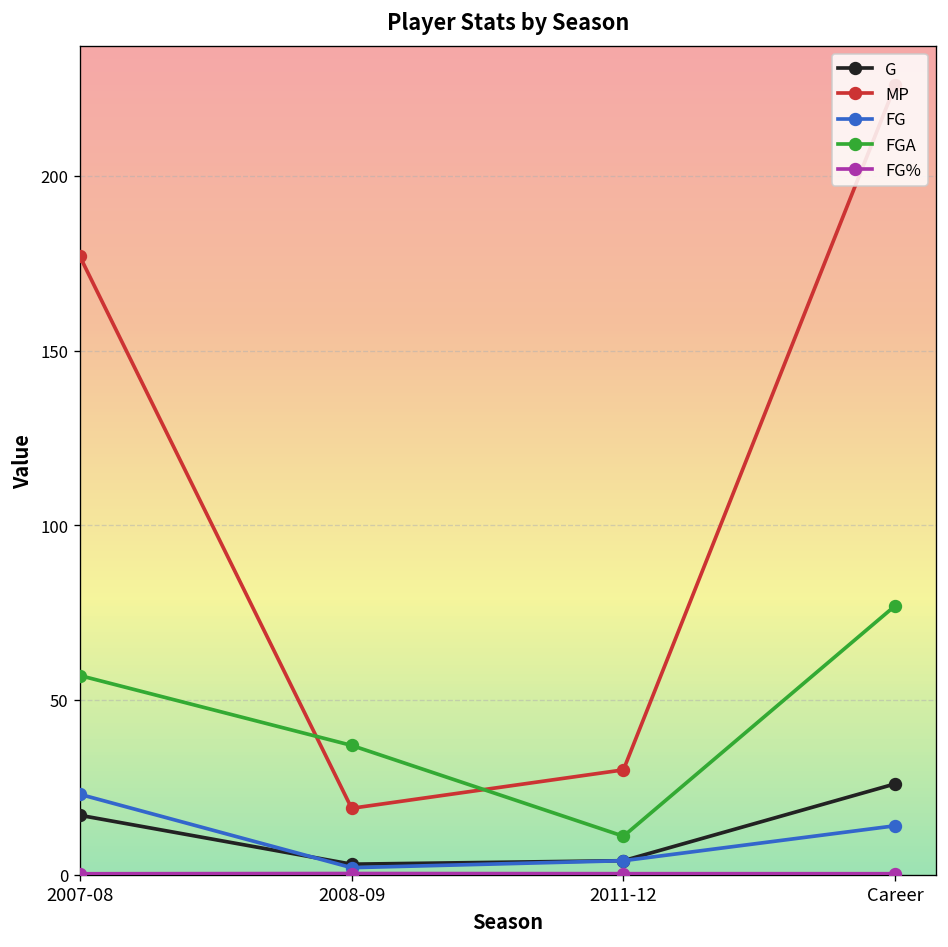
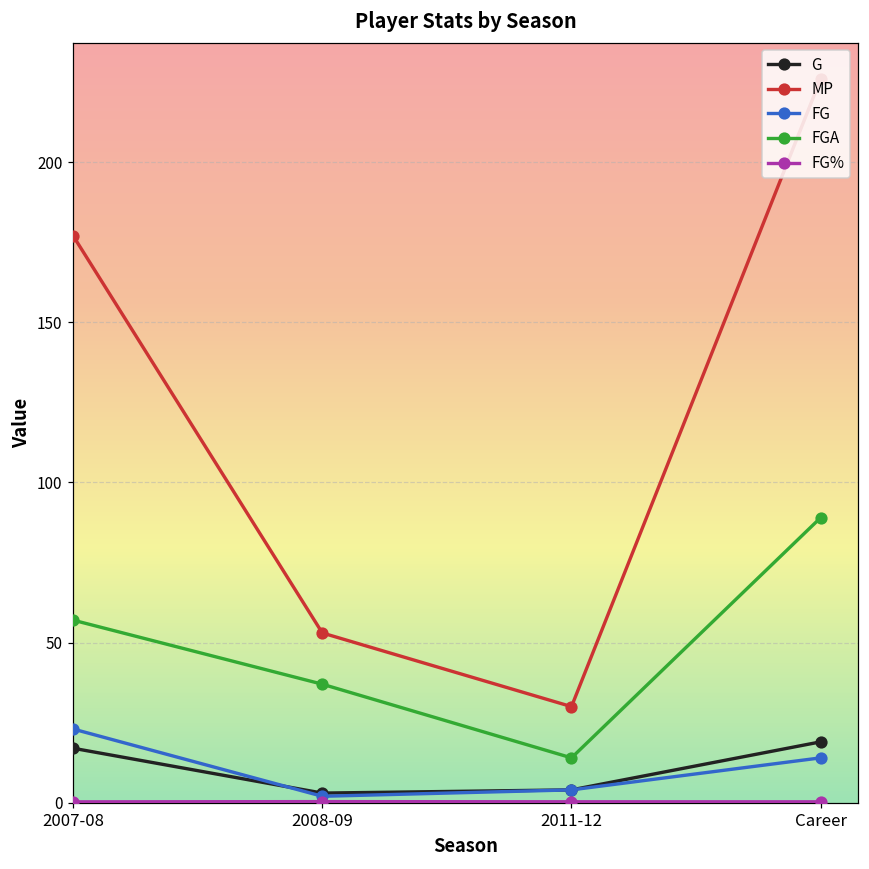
  {
    "G": {
      "2007-08": 17,
      "2008-09": 3,
-     "Career": 26
+     "Career": 19
    },
    "MP": {
      "2007-08": 177,
-     "2008-09": 19,
+     "2008-09": 53,
      "2011-12": 30
    },
    "FG": {
      "2007-08": 23,
      "2008-09": 2,
      "Career": 14
    },
    "FGA": {
      "2007-08": 57,
      "2008-09": 37,
-     "2011-12": 11,
-     "Career": 77
+     "2011-12": 14,
+     "Career": 89
    },
    "FG%": {
      "2007-08": 0,
      "2008-09": 0,
      "2011-12": 0,
      "Career": 0
    }
  }
